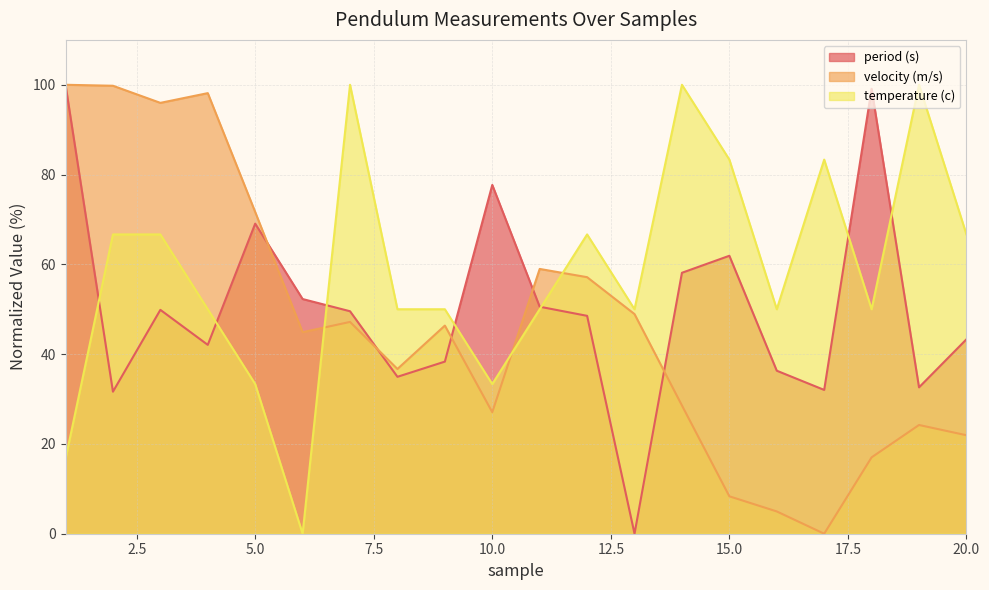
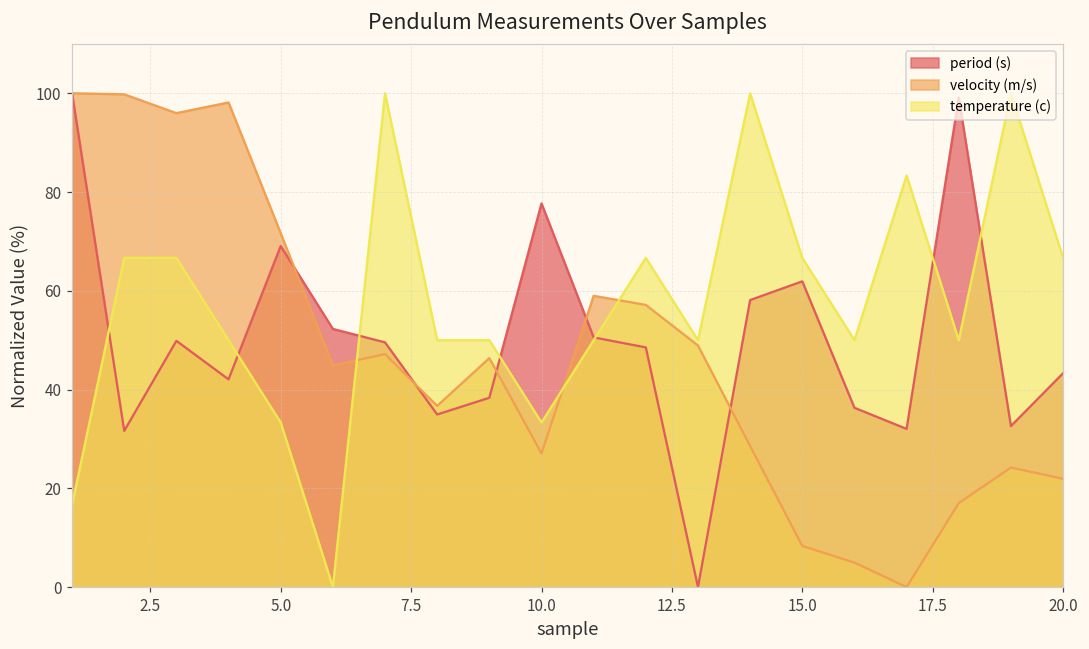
  {
    "period (s)": {
      "5.0": 69,
      "10.0": 78,
      "15.0": 62,
      "20.0": 43
    },
    "velocity (m/s)": {
      "5.0": 72,
      "10.0": 27,
      "15.0": 8,
      "20.0": 22
    },
    "temperature (c)": {
      "5.0": 33,
      "10.0": 33,
-     "15.0": 83,
+     "15.0": 67,
      "20.0": 67
    }
  }
